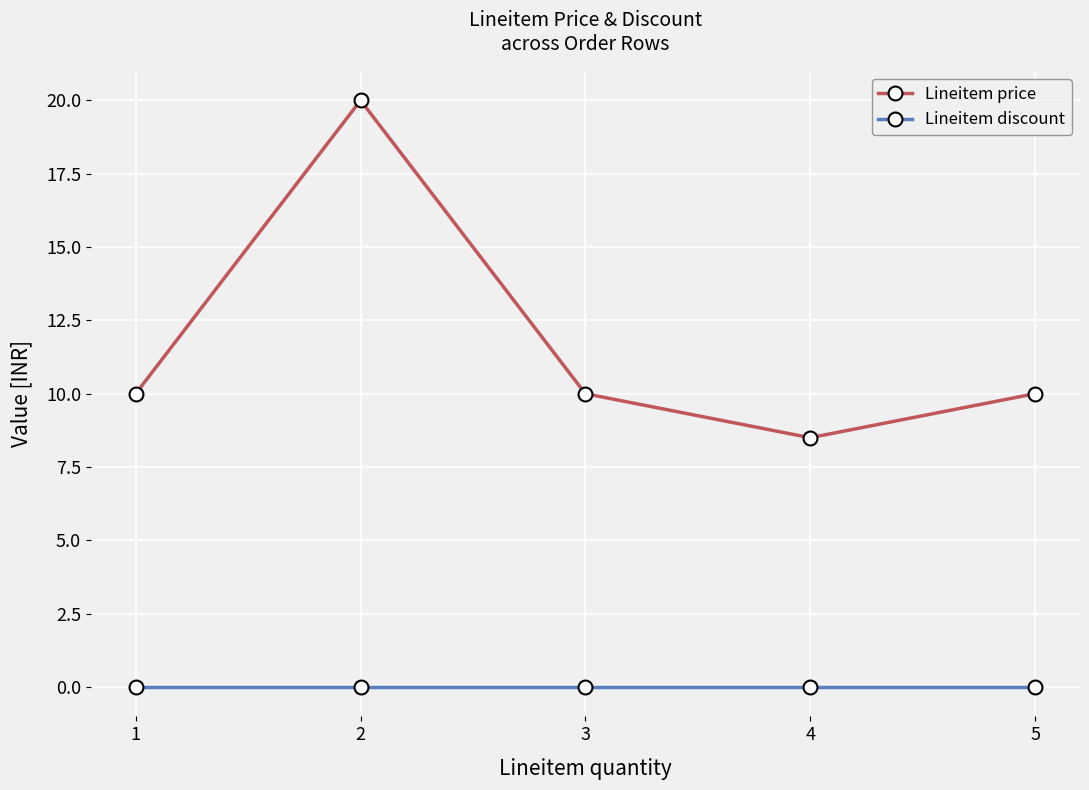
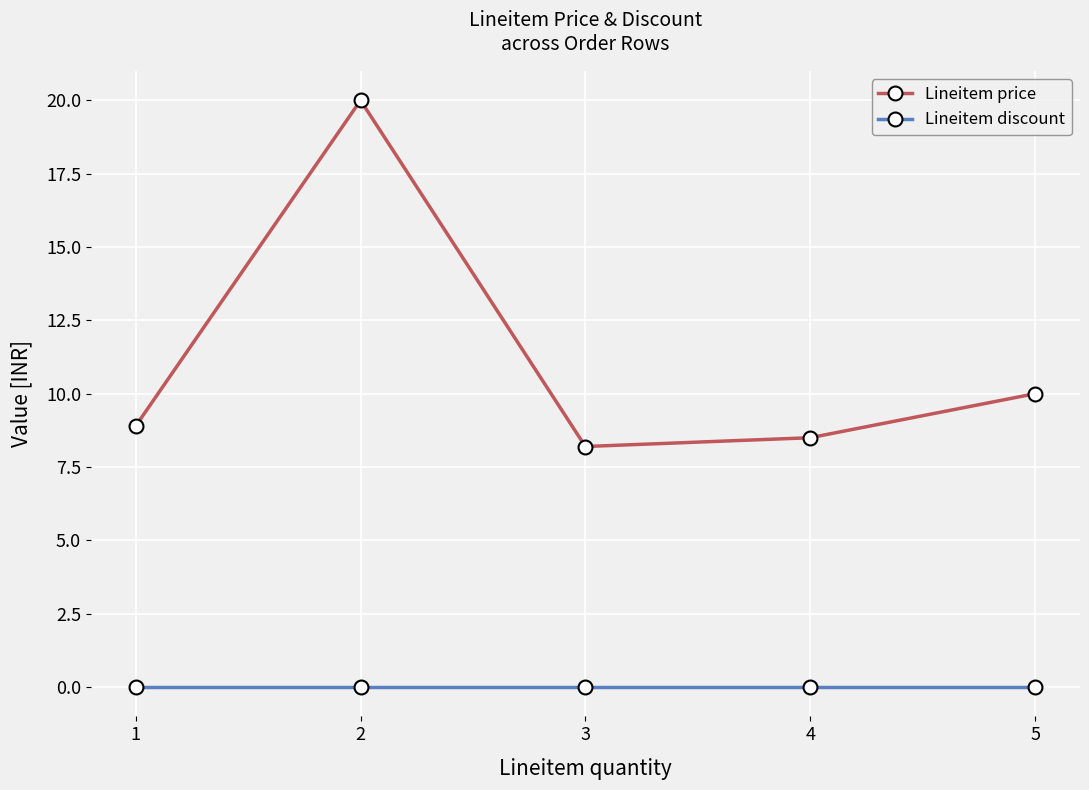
  {
    "Lineitem price": {
-     "1": 10.0,
+     "1": 8.9,
      "2": 20.0,
-     "3": 10.0,
+     "3": 8.2,
      "4": 8.5,
      "5": 10.0
    },
    "Lineitem discount": {
      "1": 0.0,
      "2": 0.0,
      "3": 0.0,
      "4": 0.0,
      "5": 0.0
    }
  }
